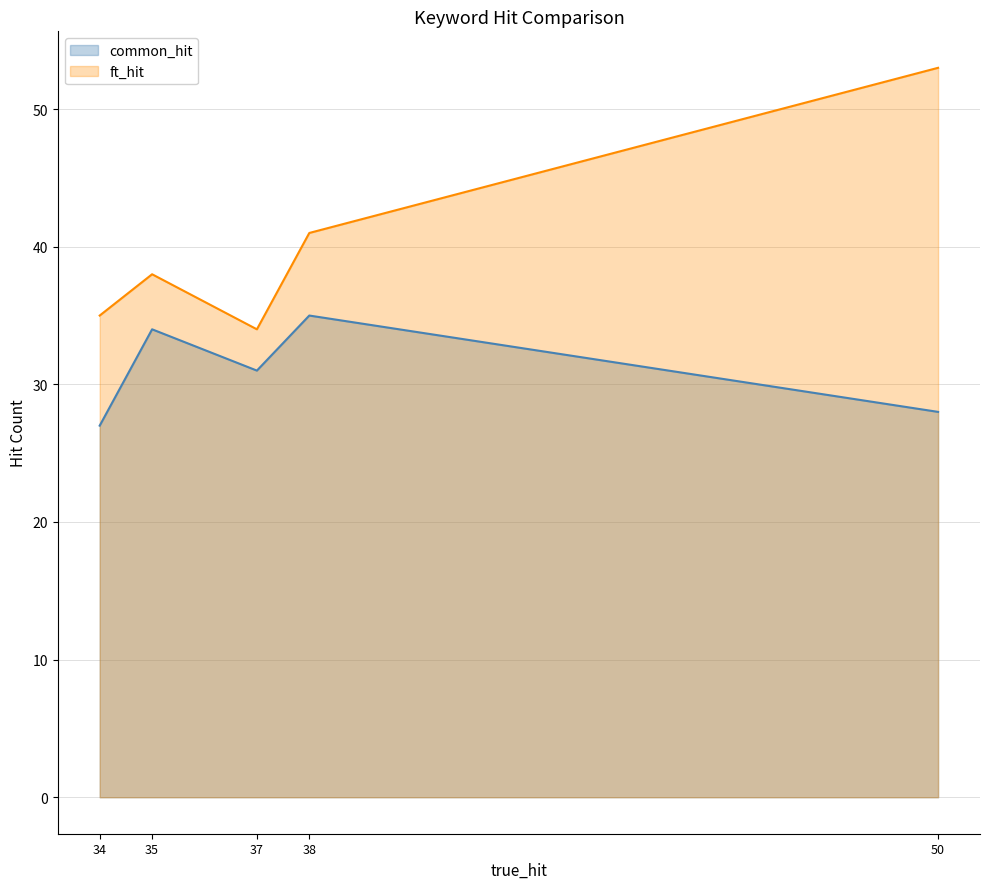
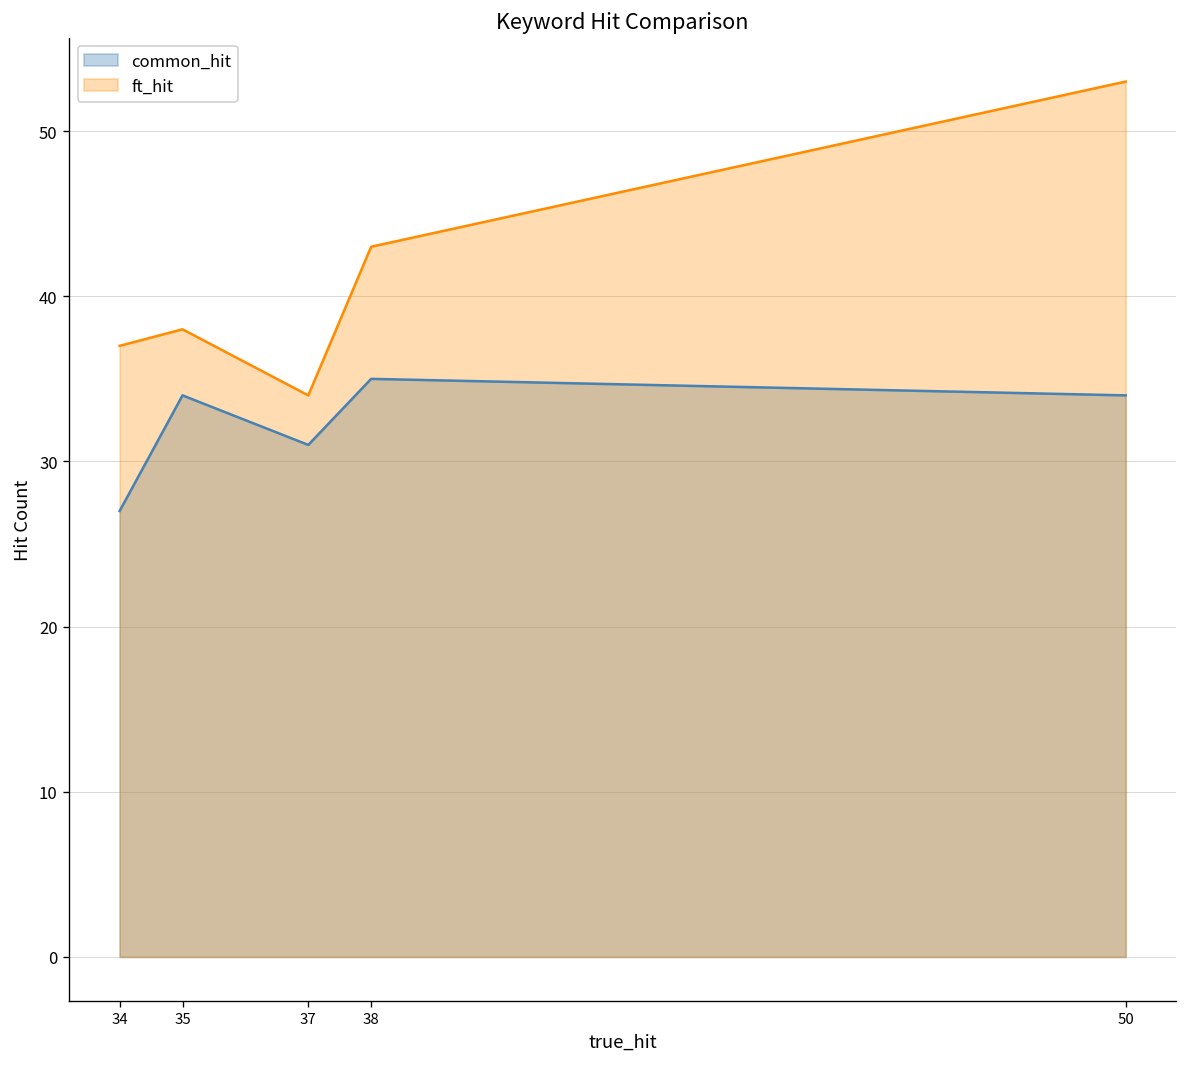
  {
    "common_hit": {
      "34": 27,
      "35": 34,
      "37": 31,
      "38": 35,
-     "50": 28
+     "50": 34
    },
    "ft_hit": {
-     "34": 35,
+     "34": 37,
      "35": 38,
      "37": 34,
-     "38": 41,
+     "38": 43,
      "50": 53
    }
  }
